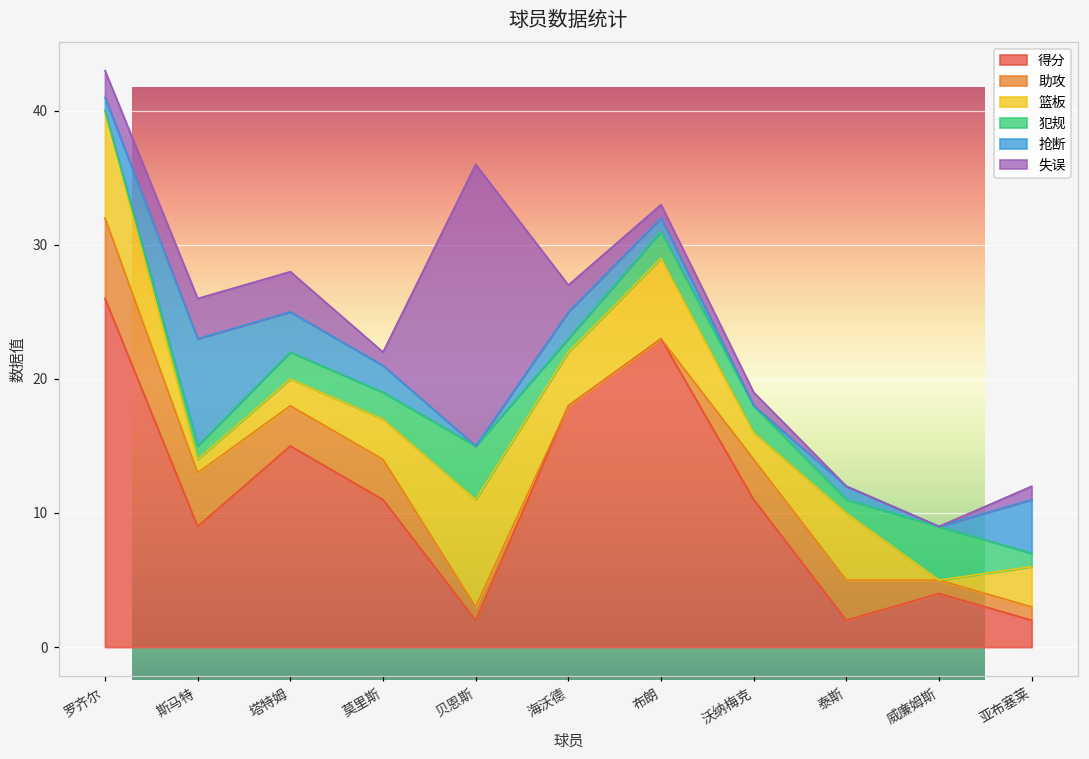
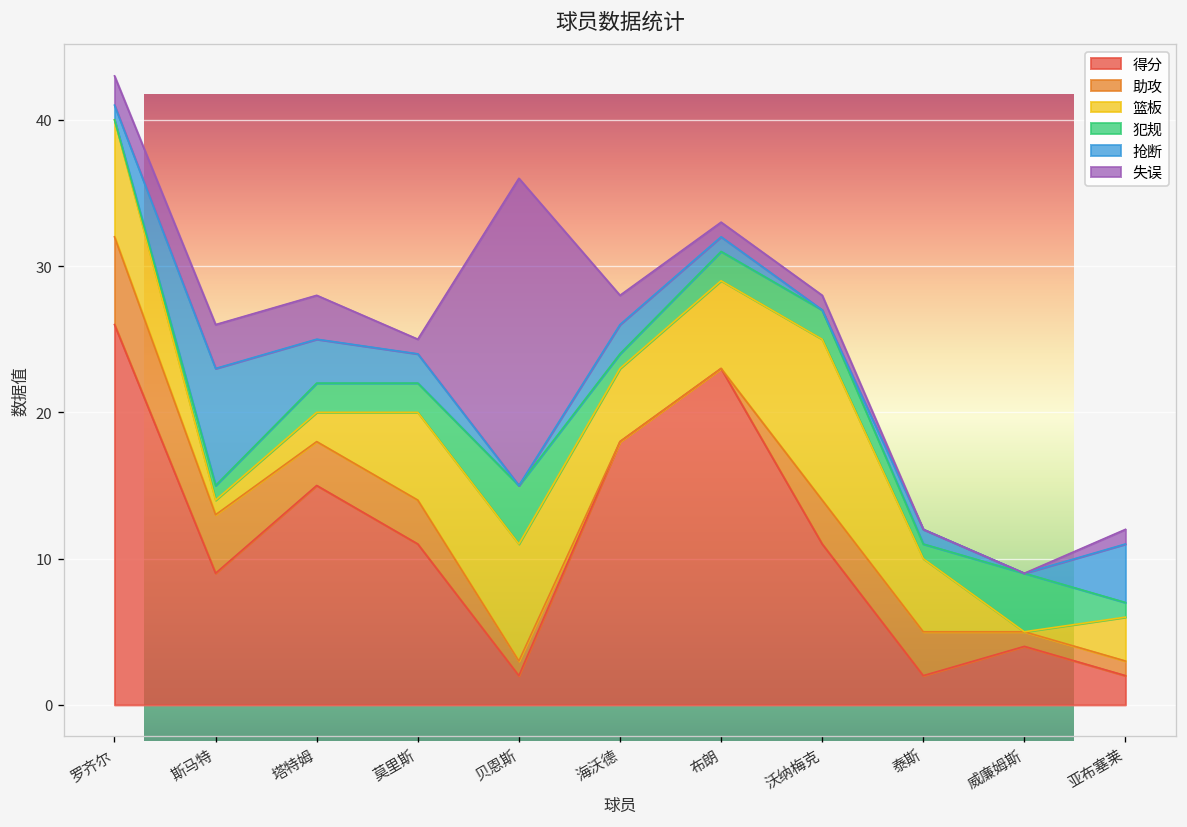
  {
    "球员数据统计": {
      "篮板": {
        "斯马特": 1,
        "塔特姆": 2,
-       "莫里斯": 3,
+       "莫里斯": 6,
        "贝恩斯": 8,
-       "海沃德": 4,
+       "海沃德": 5,
        "布朗": 6,
-       "沃纳梅克": 2,
+       "沃纳梅克": 11,
        "泰斯": 5,
        "亚布塞莱": 3
      },
      "犯规": {
        "斯马特": 1,
        "塔特姆": 2,
        "莫里斯": 2,
        "海沃德": 1,
        "布朗": 2,
        "泰斯": 1,
        "亚布塞莱": 1
      },
      "抢断": {
        "罗齐尔": 1,
        "斯马特": 8,
        "塔特姆": 3,
        "莫里斯": 2,
        "海沃德": 2,
        "布朗": 1,
        "亚布塞莱": 4
      },
      "失误": {
        "罗齐尔": 2,
        "斯马特": 3,
        "塔特姆": 3,
        "莫里斯": 1,
        "贝恩斯": 21,
        "海沃德": 2,
        "布朗": 1,
        "沃纳梅克": 1,
        "亚布塞莱": 1
      }
    }
  }
